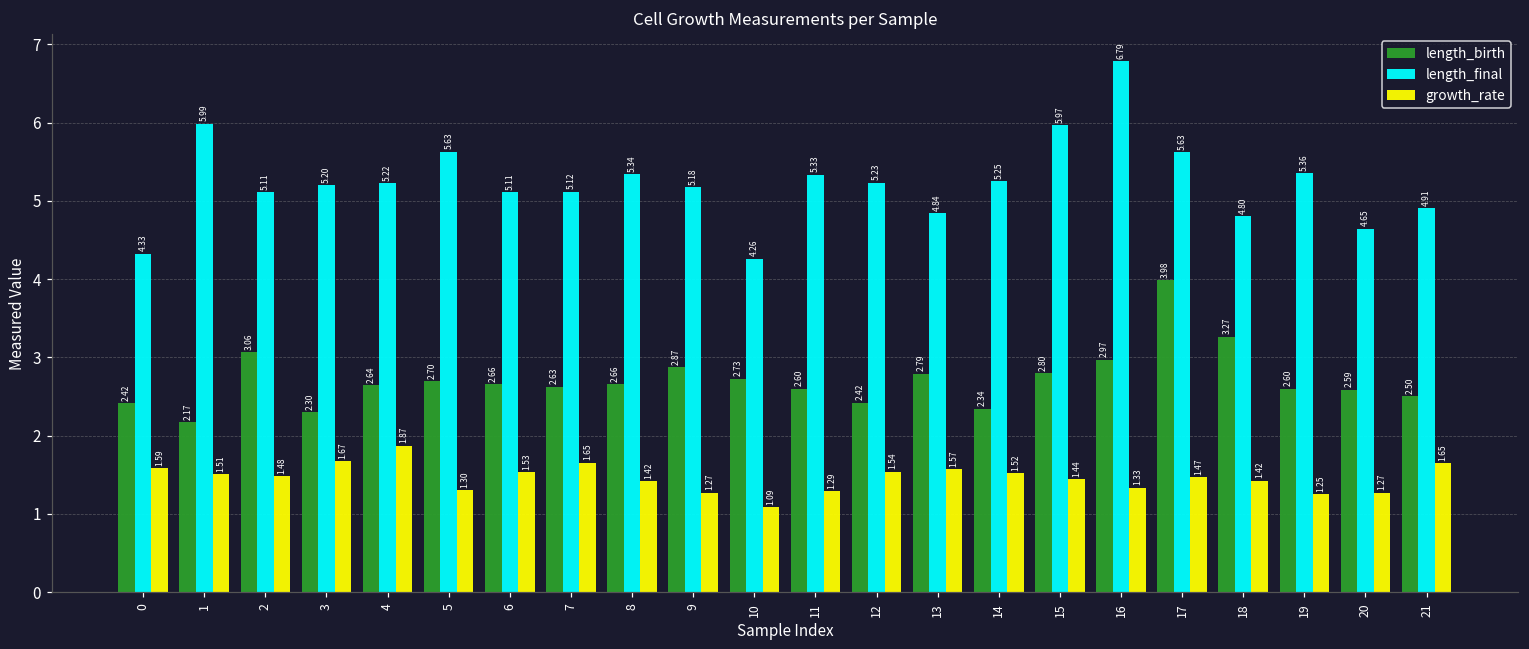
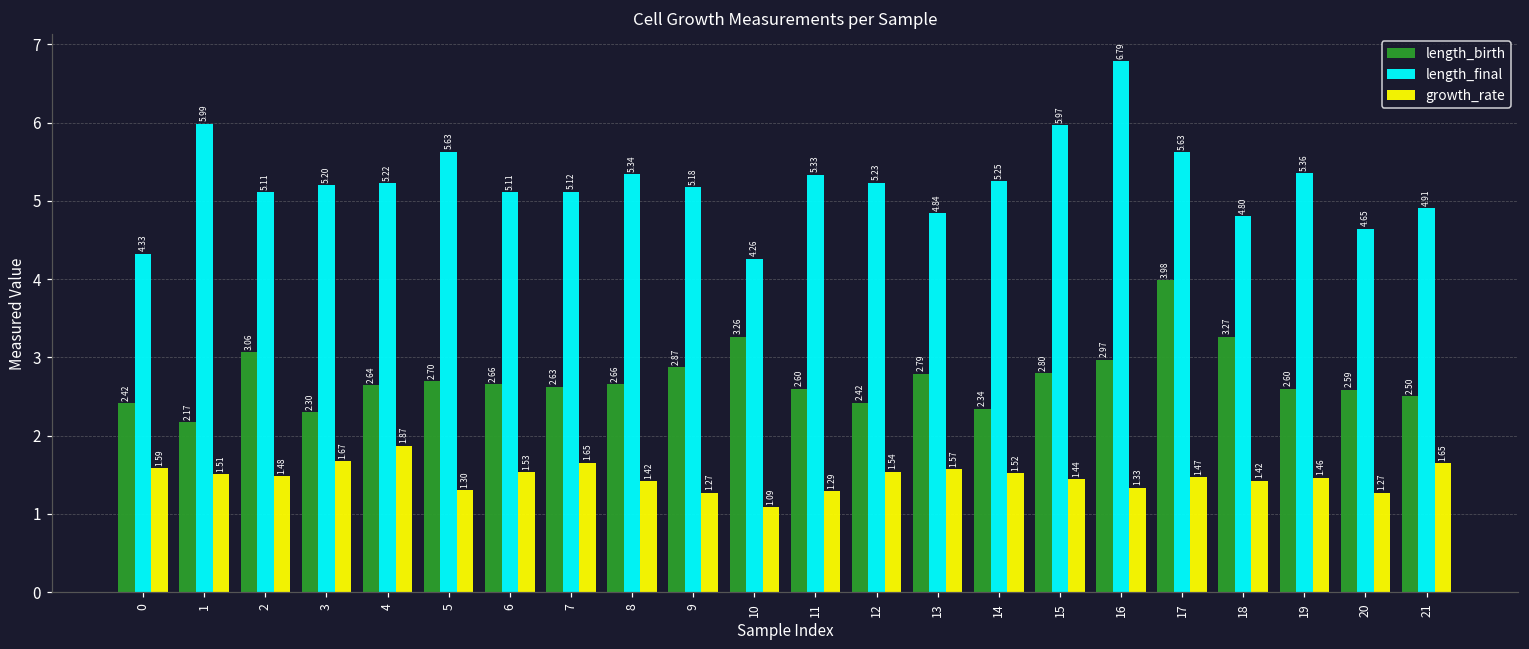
  {
    "length_birth": {
      "0": 2.42,
      "1": 2.17,
      "2": 3.06,
      "3": 2.30,
      "4": 2.64,
      "5": 2.70,
      "6": 2.66,
      "7": 2.63,
      "8": 2.66,
      "9": 2.87,
-     "10": 2.73,
+     "10": 3.26,
      "11": 2.60,
      "12": 2.42,
      "13": 2.79,
      "14": 2.34,
      "15": 2.80,
      "16": 2.97,
      "17": 3.98,
      "18": 3.27,
      "19": 2.60,
      "20": 2.59,
      "21": 2.50
    },
    "length_final": {
      "0": 4.33,
      "1": 5.99,
      "2": 5.11,
      "3": 5.20,
      "4": 5.22,
      "5": 5.63,
      "6": 5.11,
      "7": 5.12,
      "8": 5.34,
      "9": 5.18,
      "10": 4.26,
      "11": 5.33,
      "12": 5.23,
      "13": 4.84,
      "14": 5.25,
      "15": 5.97,
      "16": 6.79,
      "17": 5.63,
      "18": 4.80,
      "19": 5.36,
      "20": 4.65,
      "21": 4.91
    },
    "growth_rate": {
      "0": 1.59,
      "1": 1.51,
      "2": 1.48,
      "3": 1.67,
      "4": 1.87,
      "5": 1.30,
      "6": 1.53,
      "7": 1.65,
      "8": 1.42,
      "9": 1.27,
      "10": 1.09,
      "11": 1.29,
      "12": 1.54,
      "13": 1.57,
      "14": 1.52,
      "15": 1.44,
      "16": 1.33,
      "17": 1.47,
      "18": 1.42,
-     "19": 1.25,
+     "19": 1.46,
      "20": 1.27,
      "21": 1.65
    }
  }
